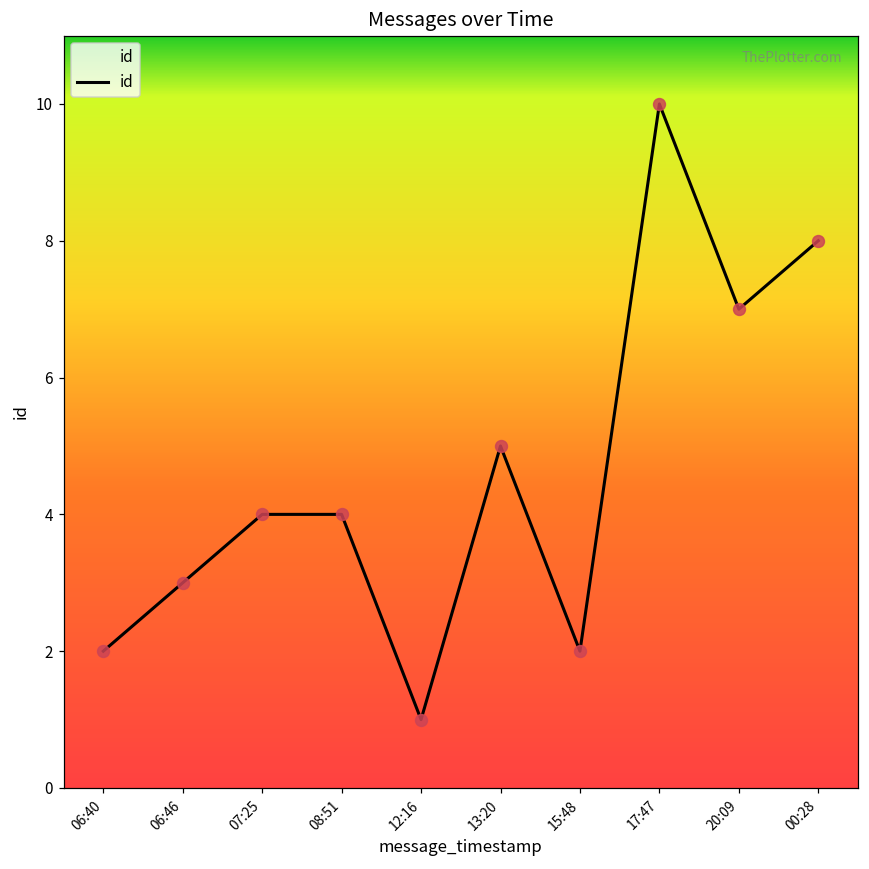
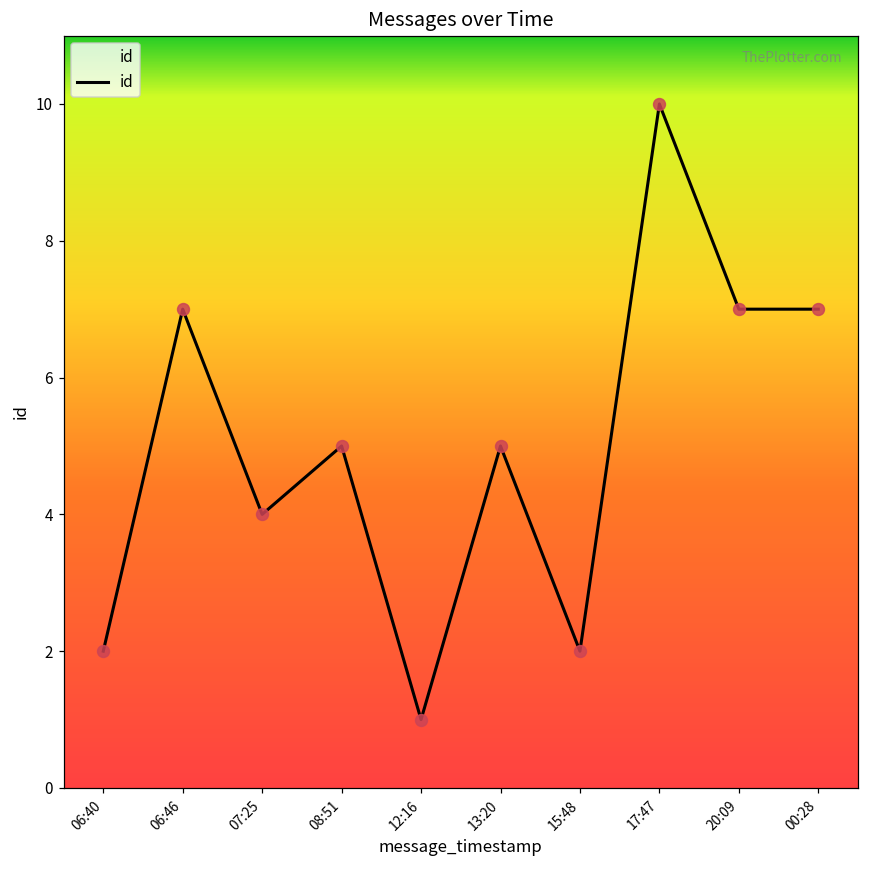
  {
    "06:40": 2,
-   "06:46": 3,
+   "06:46": 7,
    "07:25": 4,
-   "08:51": 4,
+   "08:51": 5,
    "12:16": 1,
    "13:20": 5,
    "15:48": 2,
    "17:47": 10,
    "20:09": 7,
-   "00:28": 8
+   "00:28": 7
  }
